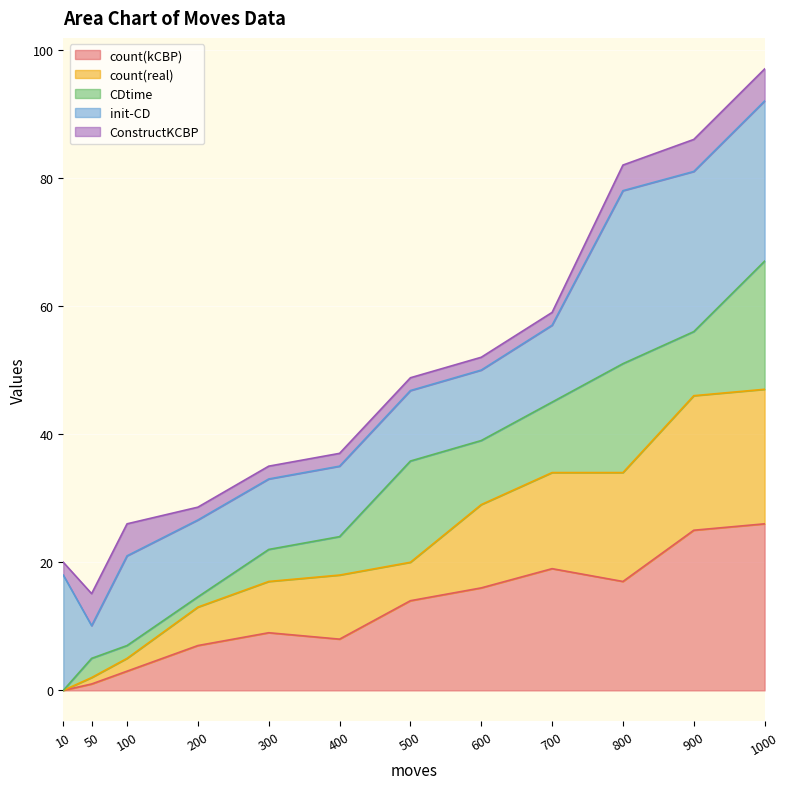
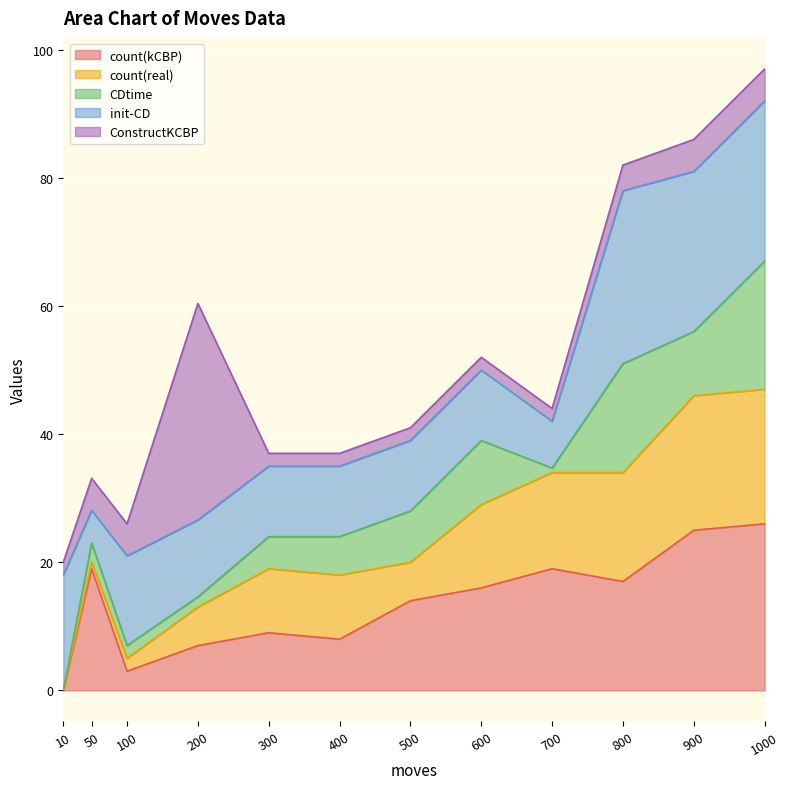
  {
    "count(kCBP)": {
-     "50": 1,
+     "50": 19,
      "100": 3,
      "200": 7,
      "300": 9,
      "400": 8,
      "500": 14,
      "600": 16,
      "700": 19,
      "800": 17,
      "900": 25,
      "1000": 26
    },
    "count(real)": {
      "50": 1,
      "100": 2,
      "200": 6,
-     "300": 8,
+     "300": 10,
      "400": 10,
      "500": 6,
      "600": 13,
      "700": 15,
      "800": 17,
      "900": 21,
      "1000": 21
    },
    "CDtime": {
      "50": 3,
      "100": 2,
      "200": 2,
      "300": 5,
      "400": 6,
-     "500": 16,
+     "500": 8,
      "600": 10,
-     "700": 11,
+     "700": 1,
      "800": 17,
      "900": 10,
      "1000": 20
    },
    "init-CD": {
      "10": 18,
      "50": 5,
      "100": 14,
      "200": 12,
      "300": 11,
      "400": 11,
      "500": 11,
      "600": 11,
-     "700": 12,
+     "700": 7,
      "800": 27,
      "900": 25,
      "1000": 25
    },
    "ConstructKCBP": {
      "10": 2,
      "50": 5,
      "100": 5,
-     "200": 2,
+     "200": 34,
      "300": 2,
      "400": 2,
      "500": 2,
      "600": 2,
      "700": 2,
      "800": 4,
      "900": 5,
      "1000": 5
    }
  }
